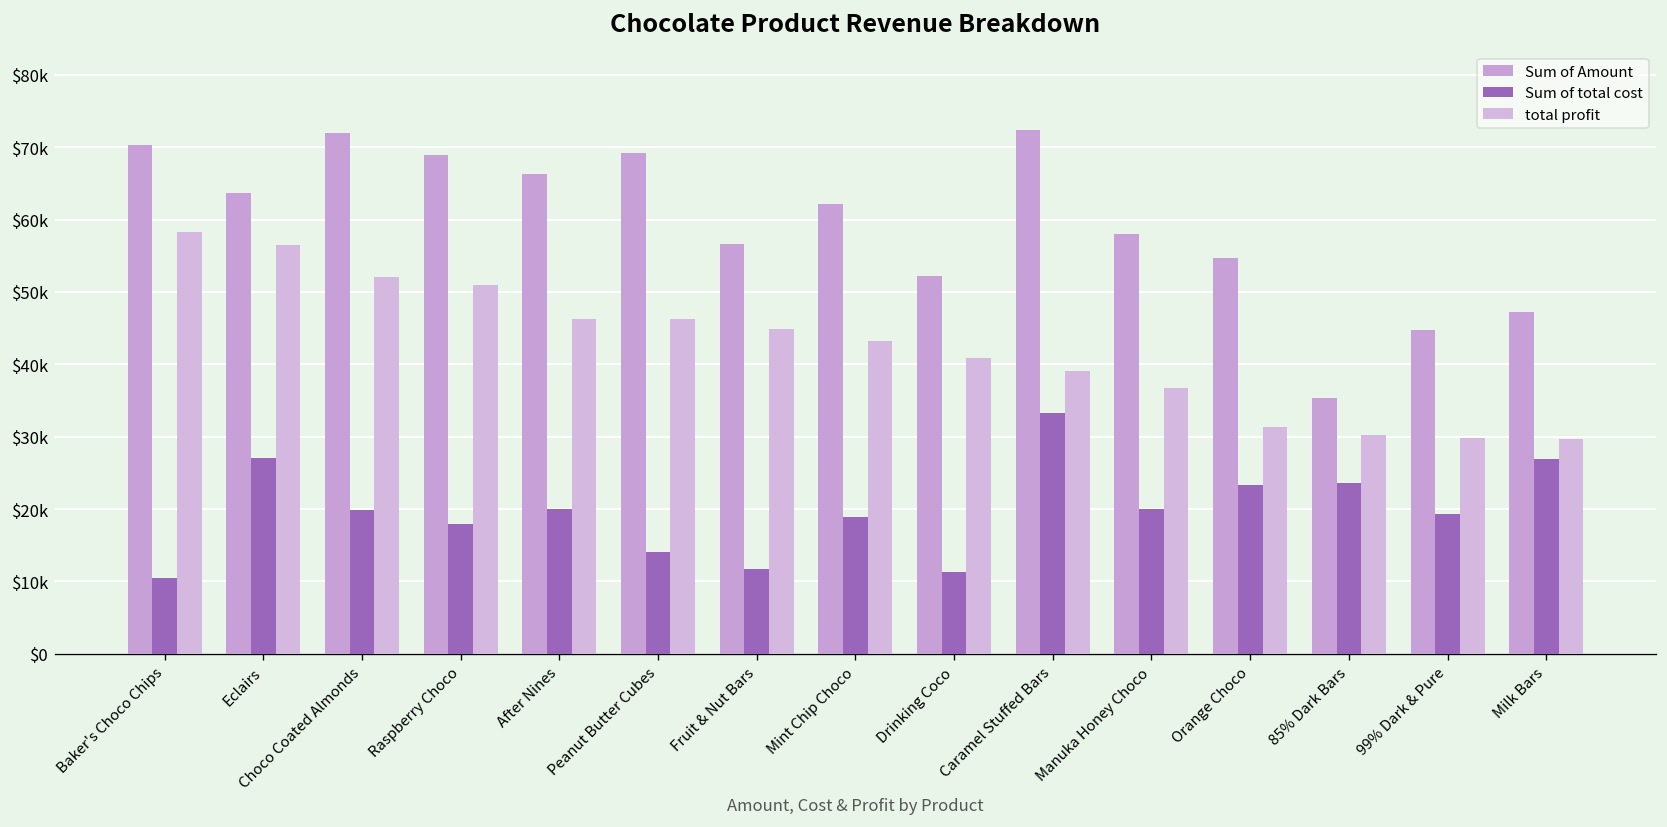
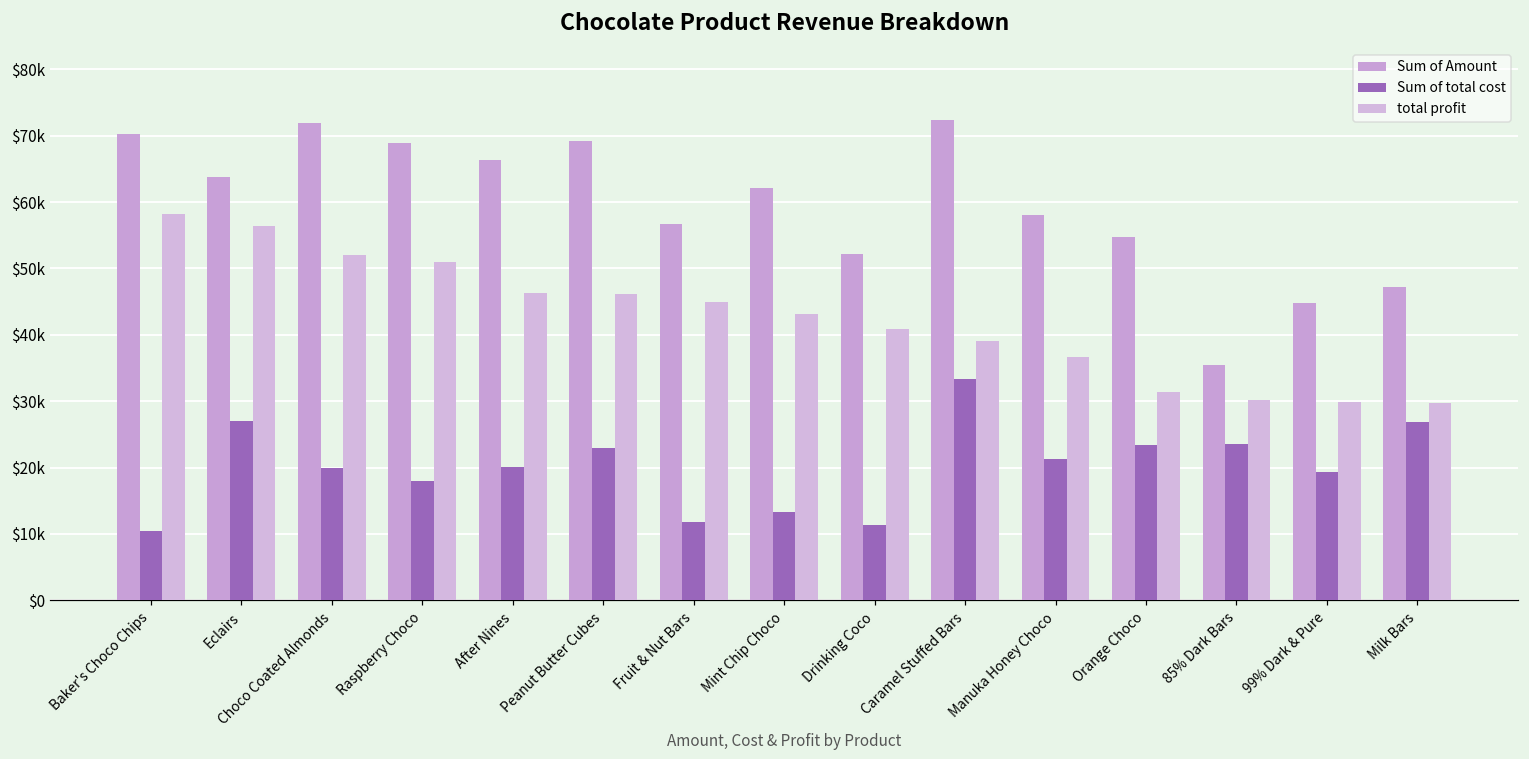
  {
    "Sum of total cost": {
      "Baker's Choco Chips": "$10000",
      "Eclairs": "$27000",
      "Choco Coated Almonds": "$20000",
      "Raspberry Choco": "$18000",
      "After Nines": "$20000",
-     "Peanut Butter Cubes": "$14000",
+     "Peanut Butter Cubes": "$23000",
      "Fruit & Nut Bars": "$12000",
-     "Mint Chip Choco": "$19000",
+     "Mint Chip Choco": "$13000",
      "Drinking Coco": "$11000",
      "Caramel Stuffed Bars": "$33000",
-     "Manuka Honey Choco": "$20000",
+     "Manuka Honey Choco": "$21000",
      "Orange Choco": "$23000",
      "85% Dark Bars": "$24000",
      "99% Dark & Pure": "$19000",
      "Milk Bars": "$27000"
    }
  }
